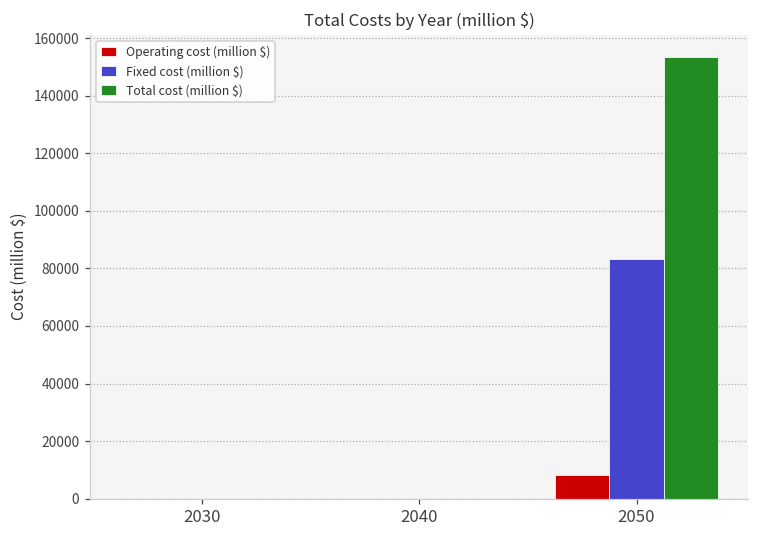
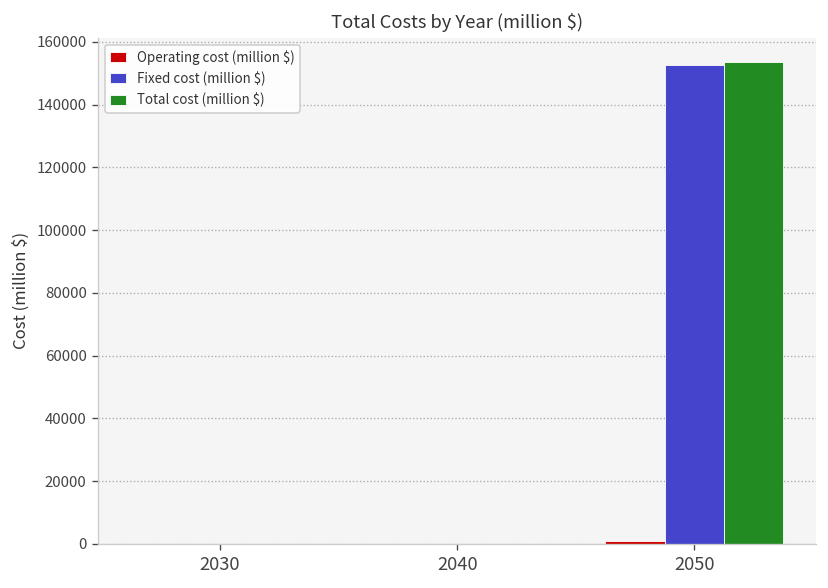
  {
    "Operating cost (million $)": {
      "2030": 0,
      "2040": 0,
-     "2050": 8000
+     "2050": 1000
    },
    "Fixed cost (million $)": {
      "2030": 0,
      "2040": 0,
-     "2050": 83000
+     "2050": 153000
    },
    "Total cost (million $)": {
      "2030": 0,
      "2040": 0,
      "2050": 154000
    }
  }
